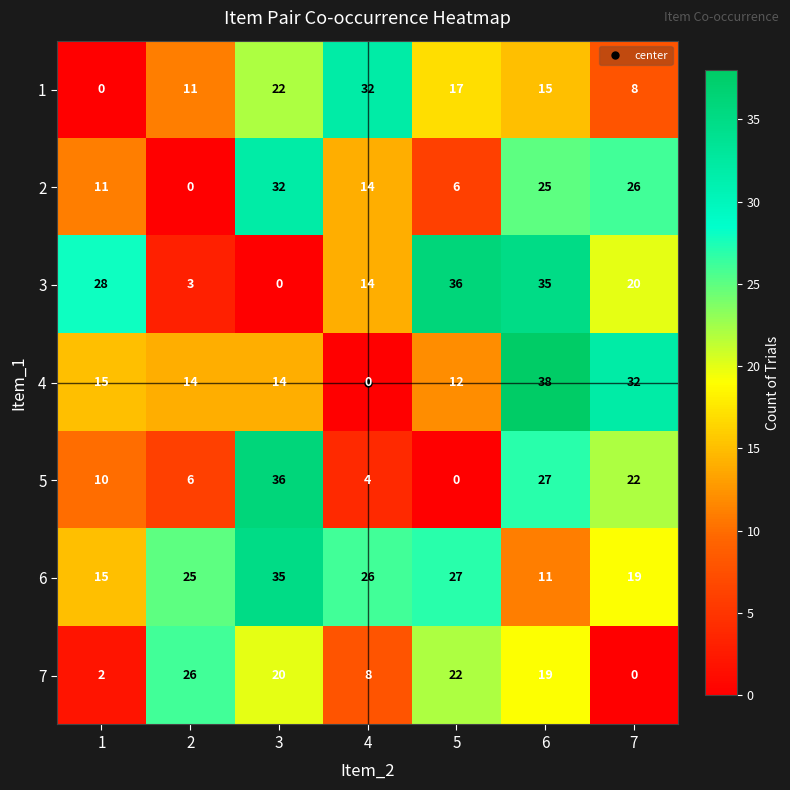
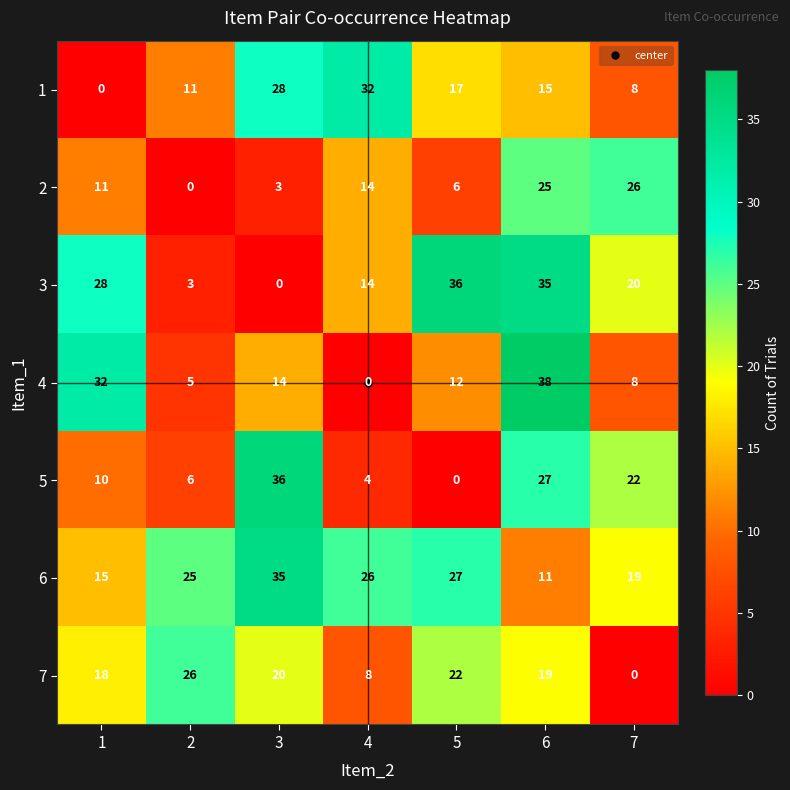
  {
    "1": {
      "1": 0,
      "2": 11,
-     "3": 22,
+     "3": 28,
      "4": 32,
      "5": 17,
      "6": 15,
      "7": 8
    },
    "2": {
      "1": 11,
      "2": 0,
-     "3": 32,
+     "3": 3,
      "4": 14,
      "5": 6,
      "6": 25,
      "7": 26
    },
    "3": {
      "1": 28,
      "2": 3,
      "3": 0,
      "4": 14,
      "5": 36,
      "6": 35,
      "7": 20
    },
    "4": {
-     "1": 15,
-     "2": 14,
+     "1": 32,
+     "2": 5,
      "3": 14,
      "5": 12,
      "6": 38,
-     "7": 32
+     "7": 8
    },
    "5": {
      "1": 10,
      "2": 6,
      "3": 36,
      "4": 4,
      "5": 0,
      "6": 27,
      "7": 22
    },
    "6": {
      "1": 15,
      "2": 25,
      "3": 35,
      "4": 26,
      "5": 27,
      "6": 11,
      "7": 19
    },
    "7": {
-     "1": 2,
+     "1": 18,
      "2": 26,
      "3": 20,
      "4": 8,
      "5": 22,
      "6": 19,
      "7": 0
    }
  }
